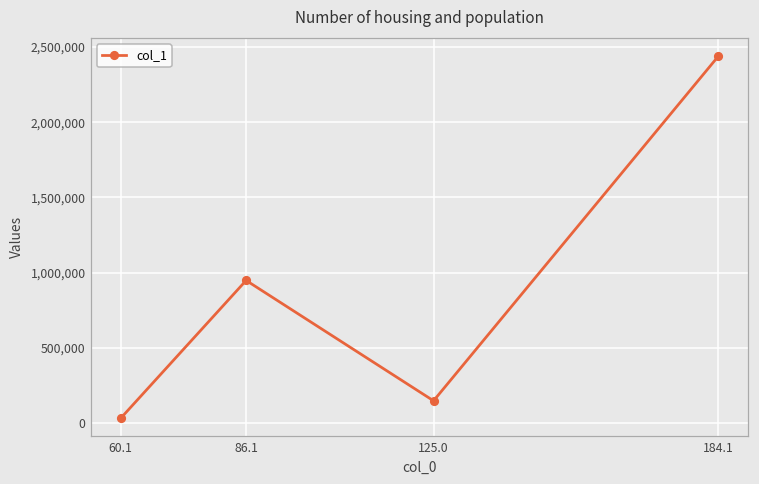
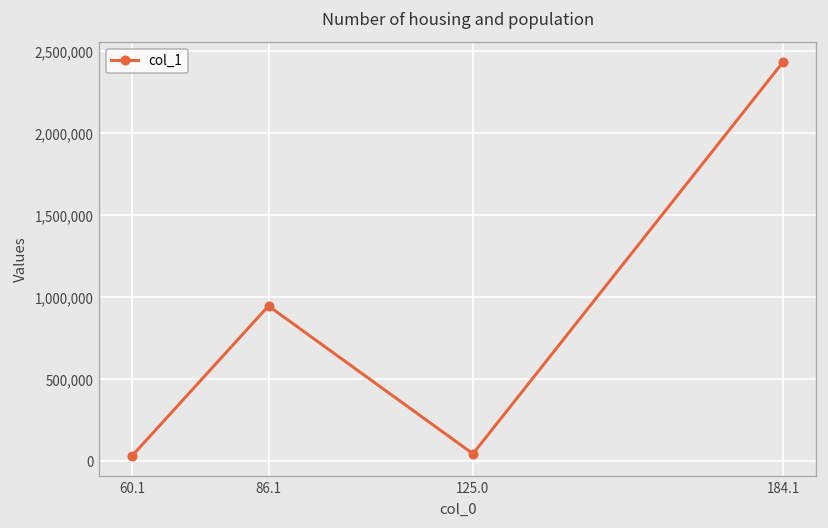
  {
    "60.1": "30,000",
    "86.1": "950,000",
-   "125.0": "150,000",
+   "125.0": "50,000",
    "184.1": "2,440,000"
  }
